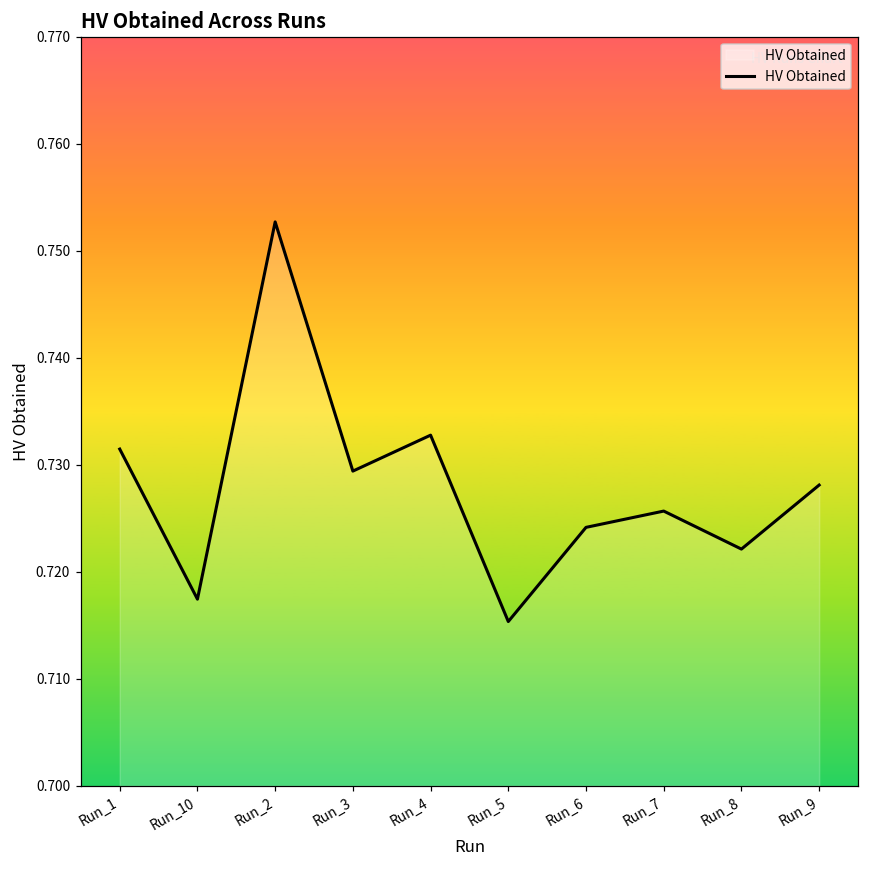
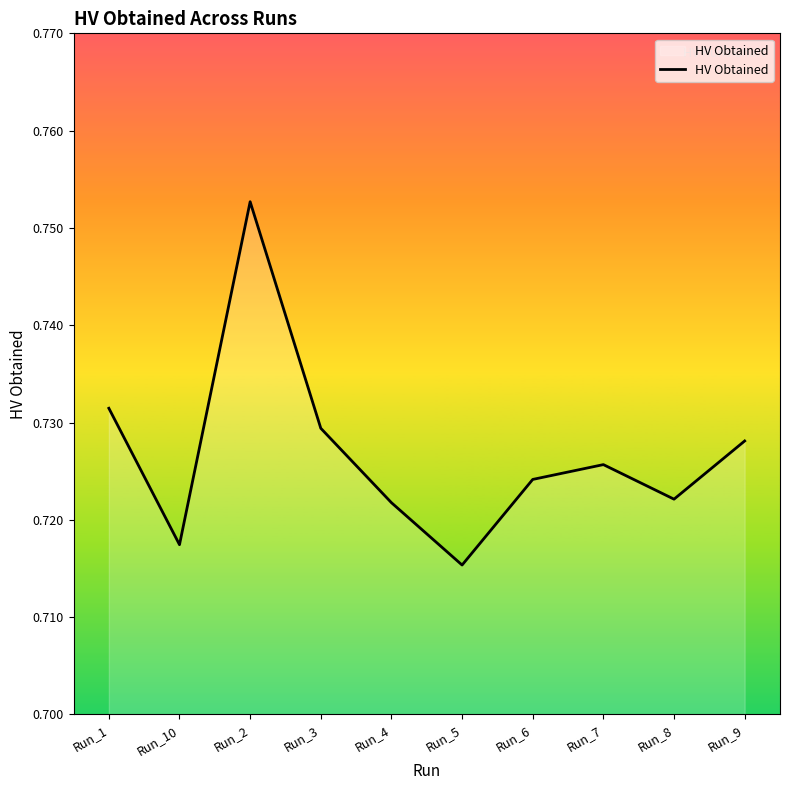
  {
    "Run_1": 0.731,
    "Run_10": 0.717,
    "Run_2": 0.753,
    "Run_3": 0.729,
-   "Run_4": 0.733,
+   "Run_4": 0.722,
    "Run_5": 0.715,
    "Run_6": 0.724,
    "Run_7": 0.726,
    "Run_8": 0.722,
    "Run_9": 0.728
  }
